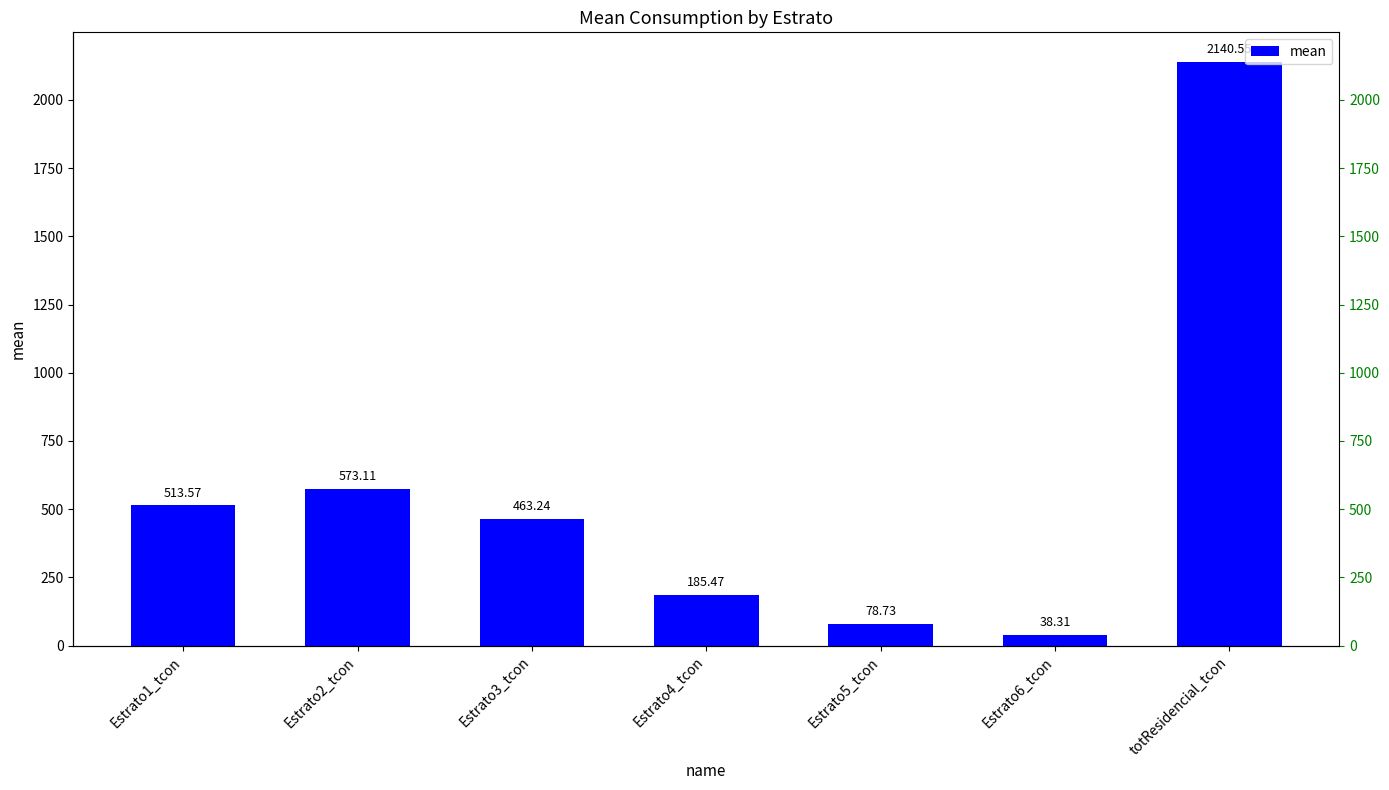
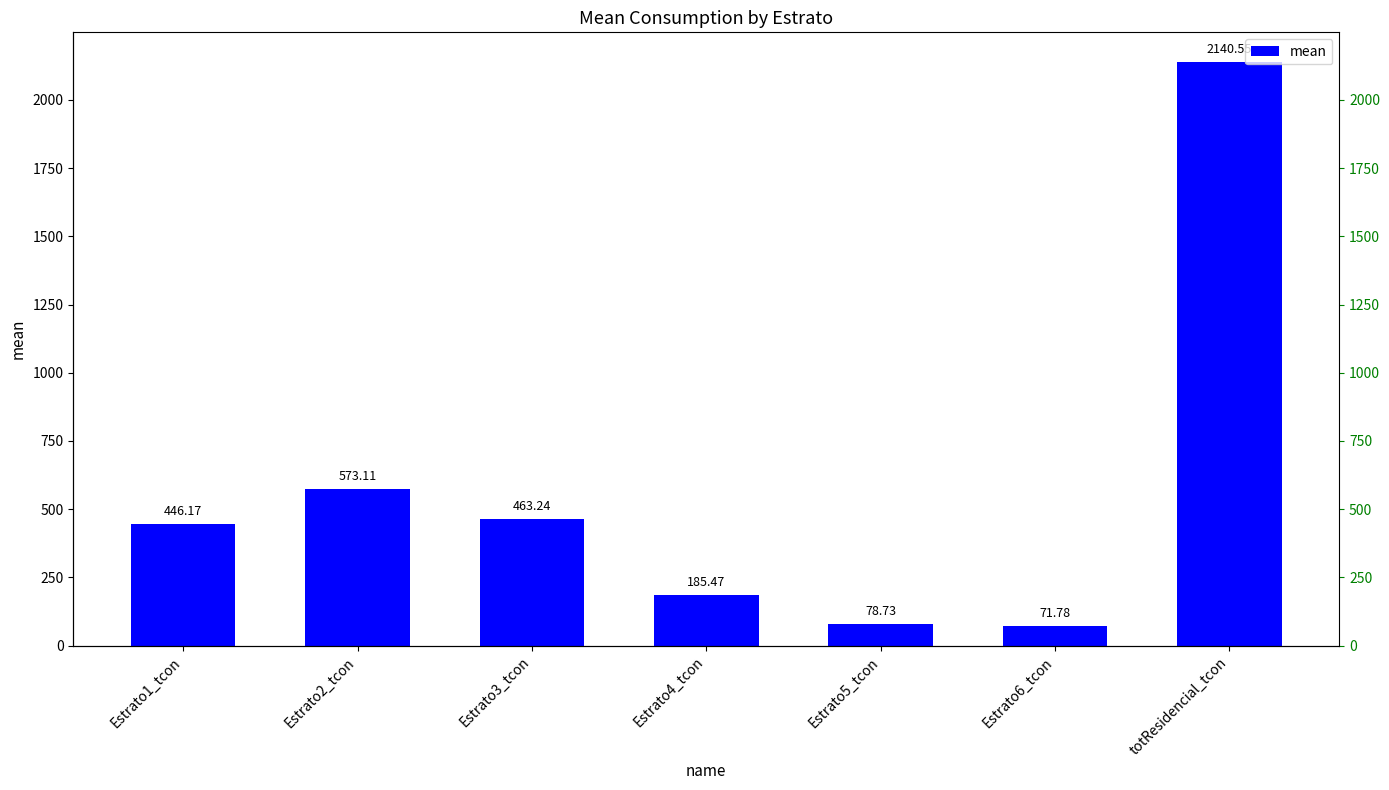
  {
-   "Estrato1_tcon": 513.57,
+   "Estrato1_tcon": 446.17,
    "Estrato2_tcon": 573.11,
    "Estrato3_tcon": 463.24,
    "Estrato4_tcon": 185.47,
    "Estrato5_tcon": 78.73,
-   "Estrato6_tcon": 38.31
+   "Estrato6_tcon": 71.78
  }
